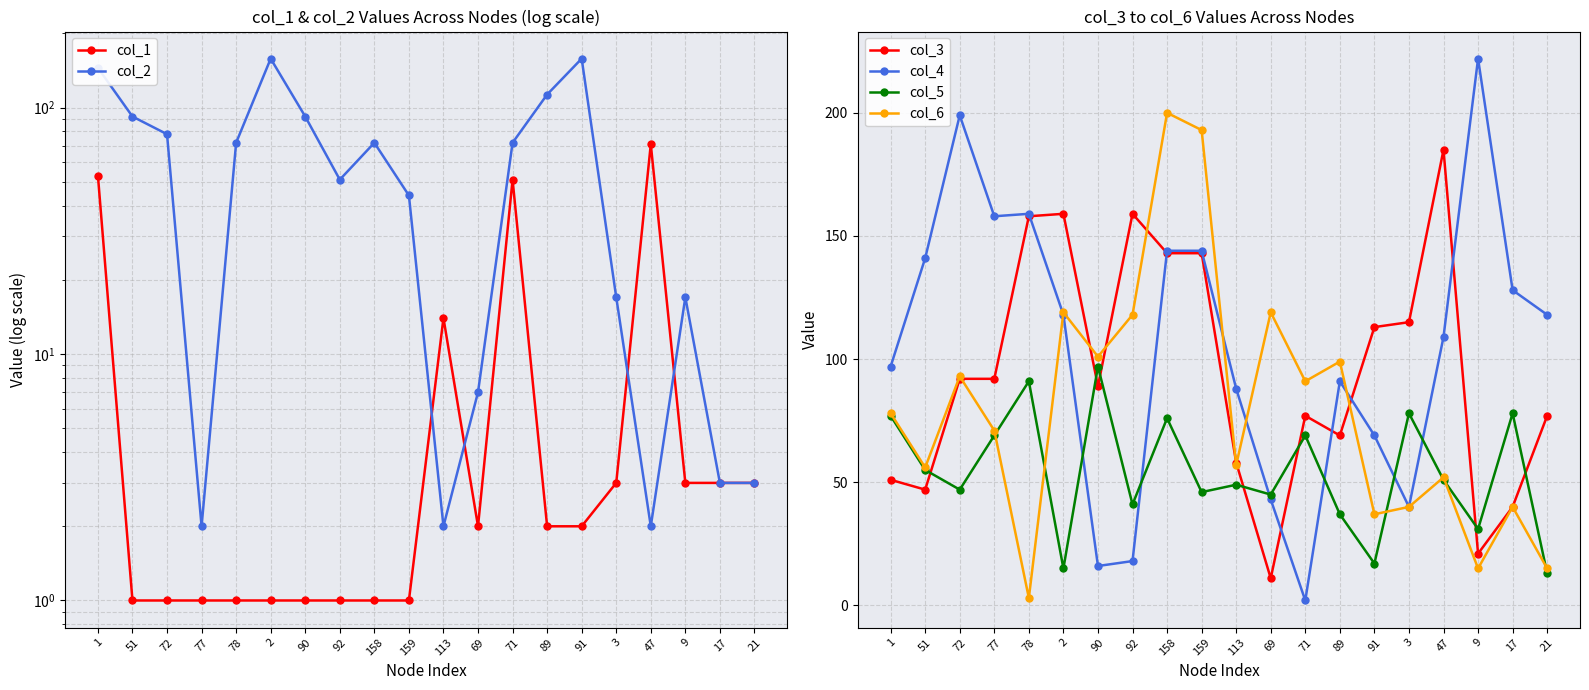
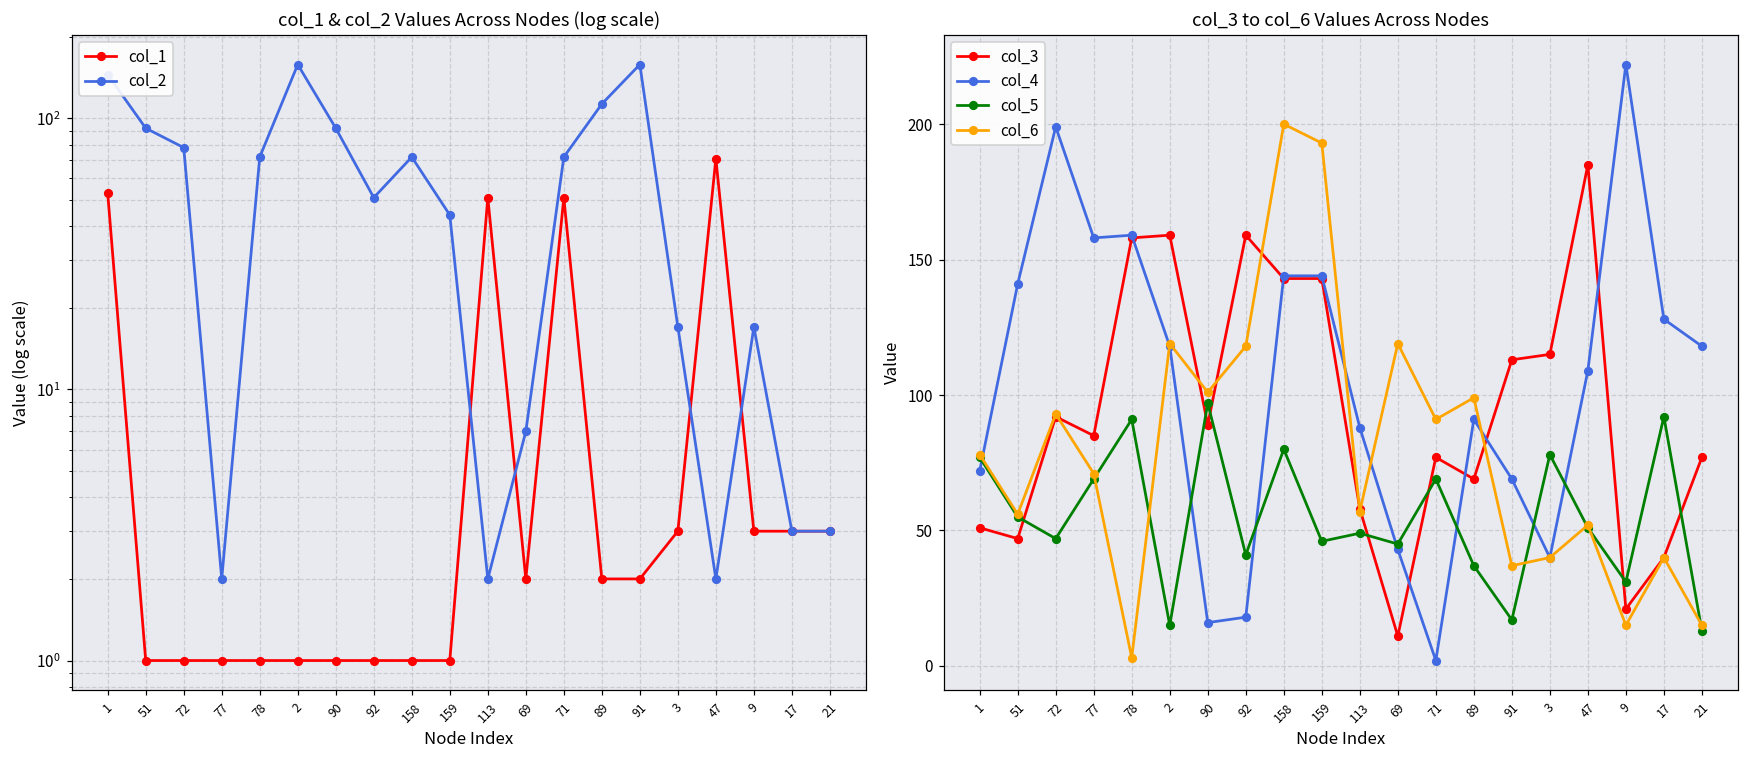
  {
    "col_1 & col_2 Values Across Nodes (log scale)": {
      "col_1": {
        "1": 53,
        "51": 1,
        "72": 1,
        "77": 1,
        "78": 1,
        "2": 1,
        "90": 1,
        "92": 1,
        "158": 1,
        "159": 1,
-       "113": 14,
+       "113": 51,
        "69": 2,
        "71": 51,
        "89": 2,
        "91": 2,
        "3": 3,
        "47": 71,
        "9": 3
      },
      "col_2": {
        "51": 92,
        "72": 78,
        "77": 2,
        "78": 72,
        "2": 160,
        "90": 92,
        "92": 51,
        "158": 72,
        "159": 44,
        "113": 2,
        "69": 7,
        "71": 72,
        "89": 110,
        "91": 160,
        "3": 17,
        "47": 2,
        "9": 17
      }
    },
    "col_3 to col_6 Values Across Nodes": {
      "col_3": {
        "1": 51,
        "51": 47,
-       "77": 92,
+       "77": 85,
        "2": 159,
        "90": 89,
        "92": 159,
        "69": 11,
        "71": 77,
        "89": 69,
        "91": 113,
        "3": 115,
        "47": 185,
        "9": 21,
        "21": 77
      },
      "col_4": {
-       "1": 97,
+       "1": 72,
        "51": 141,
        "72": 199,
        "77": 158,
        "90": 16,
        "92": 18,
        "113": 88,
        "69": 43,
        "71": 2,
        "89": 91,
        "91": 69,
        "47": 109,
        "9": 222,
        "17": 128,
        "21": 118
      },
      "col_5": {
        "72": 47,
        "77": 69,
        "78": 91,
        "2": 15,
        "90": 97,
        "92": 41,
-       "158": 76,
+       "158": 80,
        "159": 46,
        "113": 49,
        "69": 45,
        "71": 69,
        "89": 37,
        "91": 17,
        "3": 78,
        "9": 31,
-       "17": 78,
+       "17": 92,
        "21": 13
      },
      "col_6": {
        "77": 71,
        "78": 3,
        "90": 101,
        "92": 118,
        "158": 200,
        "159": 193,
        "69": 119,
        "71": 91,
        "89": 99,
        "91": 37,
        "9": 15,
        "21": 15
      }
    }
  }
